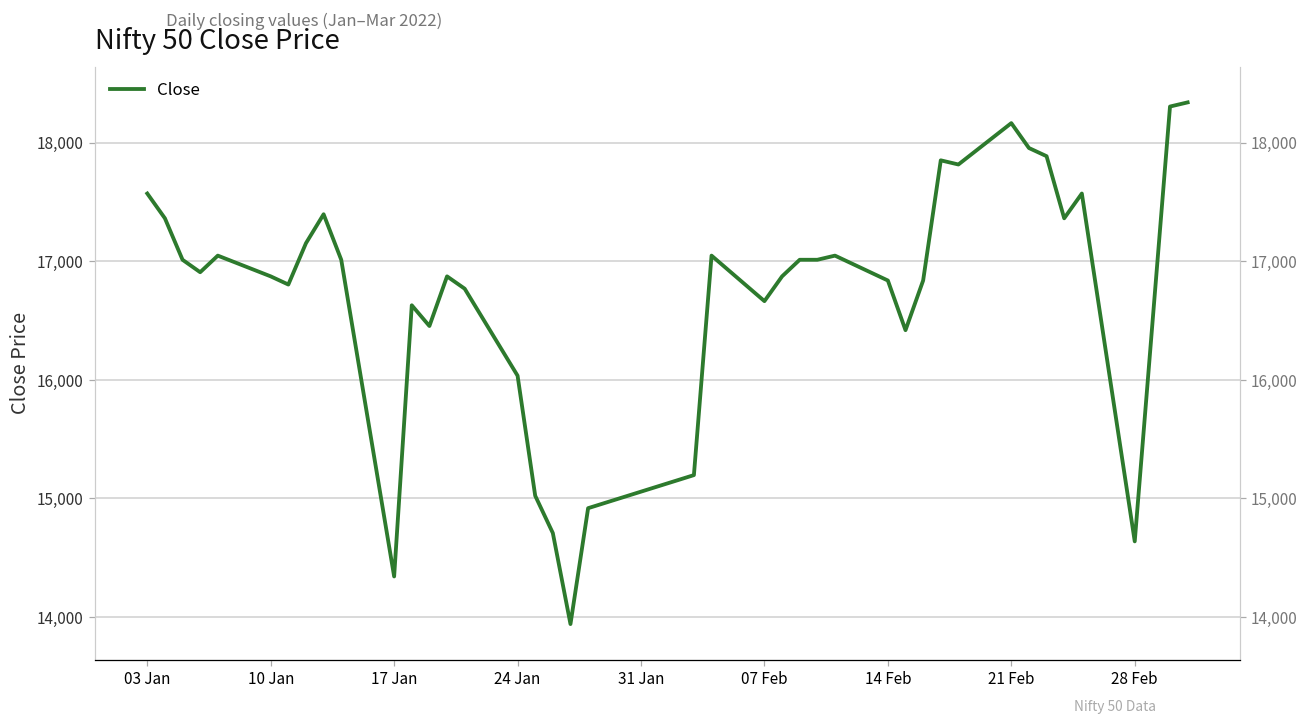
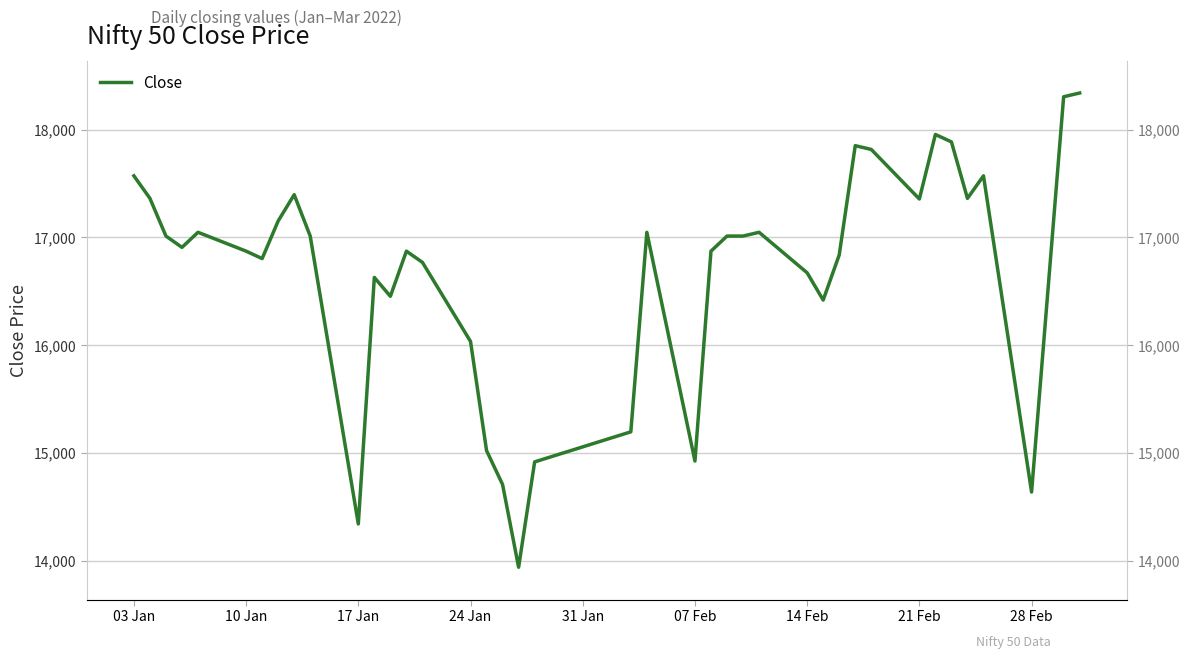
  {
    "03 Jan": "17,570",
    "10 Jan": "16,870",
    "17 Jan": "14,340",
    "24 Jan": "16,040",
-   "07 Feb": "16,660",
-   "14 Feb": "16,840",
-   "21 Feb": "18,170",
+   "07 Feb": "14,930",
+   "14 Feb": "16,670",
+   "21 Feb": "17,360",
    "28 Feb": "14,640"
  }
